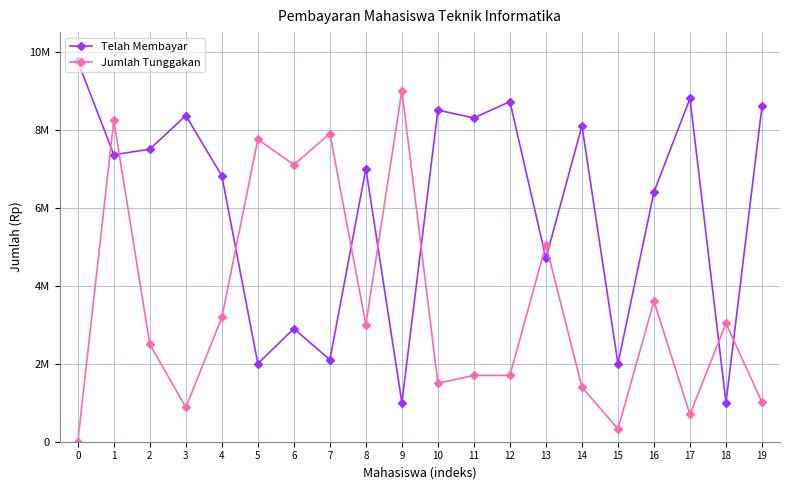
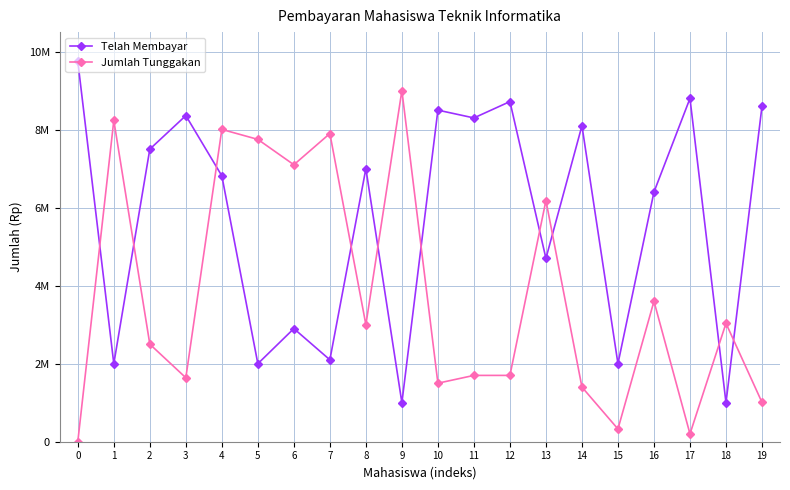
  {
    "Telah Membayar": {
-     "1": 7400000,
+     "1": 2000000,
      "2": 7500000,
      "3": 8400000,
      "4": 6800000,
      "5": 2000000,
      "6": 2900000,
      "7": 2100000,
      "8": 7000000,
      "9": 1000000,
      "10": 8500000,
      "11": 8300000,
      "12": 8700000,
      "13": 4700000,
      "14": 8100000,
      "15": 2000000,
      "16": 6400000,
      "17": 8800000,
      "18": 1000000,
      "19": 8600000
    },
    "Jumlah Tunggakan": {
      "0": 0,
      "1": 8200000,
      "2": 2500000,
-     "3": 900000,
-     "4": 3200000,
+     "3": 1600000,
+     "4": 8000000,
      "5": 7800000,
      "6": 7100000,
      "7": 7900000,
      "8": 3000000,
      "9": 9000000,
      "10": 1500000,
      "11": 1700000,
      "12": 1700000,
-     "13": 5100000,
+     "13": 6200000,
      "14": 1400000,
      "15": 300000,
      "16": 3600000,
-     "17": 700000,
+     "17": 200000,
      "18": 3000000,
      "19": 1000000
    }
  }
